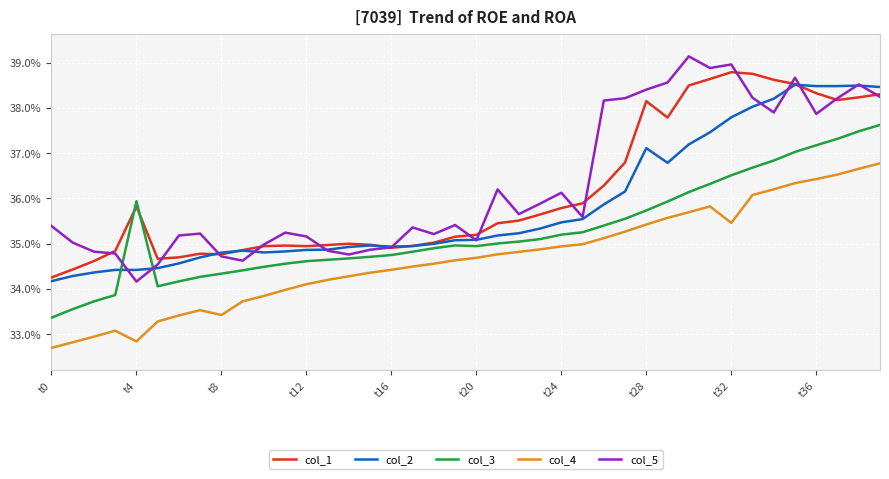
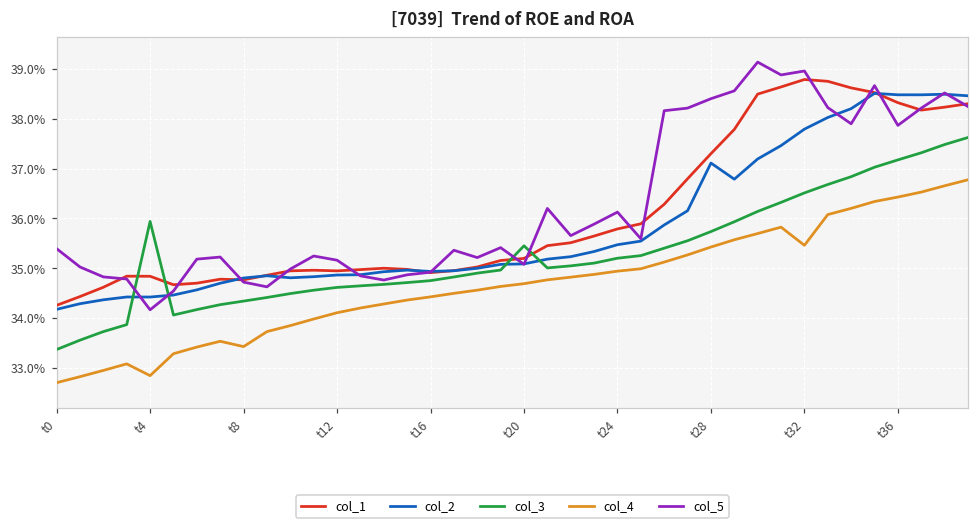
  {
    "col_1": {
      "t0": "34.3%",
-     "t4": "35.8%",
+     "t4": "34.8%",
      "t12": "34.9%",
      "t20": "35.2%",
      "t24": "35.8%",
-     "t28": "38.1%",
+     "t28": "37.3%",
      "t32": "38.8%",
      "t36": "38.3%"
    },
    "col_2": {
      "t0": "34.2%",
      "t4": "34.4%",
      "t12": "34.9%",
      "t24": "35.5%",
      "t28": "37.1%",
      "t32": "37.8%",
      "t36": "38.5%"
    },
    "col_3": {
      "t0": "33.4%",
      "t4": "35.9%",
      "t8": "34.3%",
      "t12": "34.6%",
      "t16": "34.8%",
-     "t20": "34.9%",
+     "t20": "35.5%",
      "t24": "35.2%",
      "t28": "35.7%",
      "t32": "36.5%",
      "t36": "37.2%"
    },
    "col_4": {
      "t0": "32.7%",
      "t4": "32.8%",
      "t8": "33.4%",
      "t12": "34.1%",
      "t16": "34.4%",
      "t20": "34.7%",
      "t24": "34.9%",
      "t28": "35.4%",
      "t32": "35.5%",
      "t36": "36.4%"
    },
    "col_5": {
      "t0": "35.4%",
      "t4": "34.2%",
      "t12": "35.2%",
      "t24": "36.1%",
      "t28": "38.4%",
      "t32": "39.0%",
      "t36": "37.9%"
    }
  }
